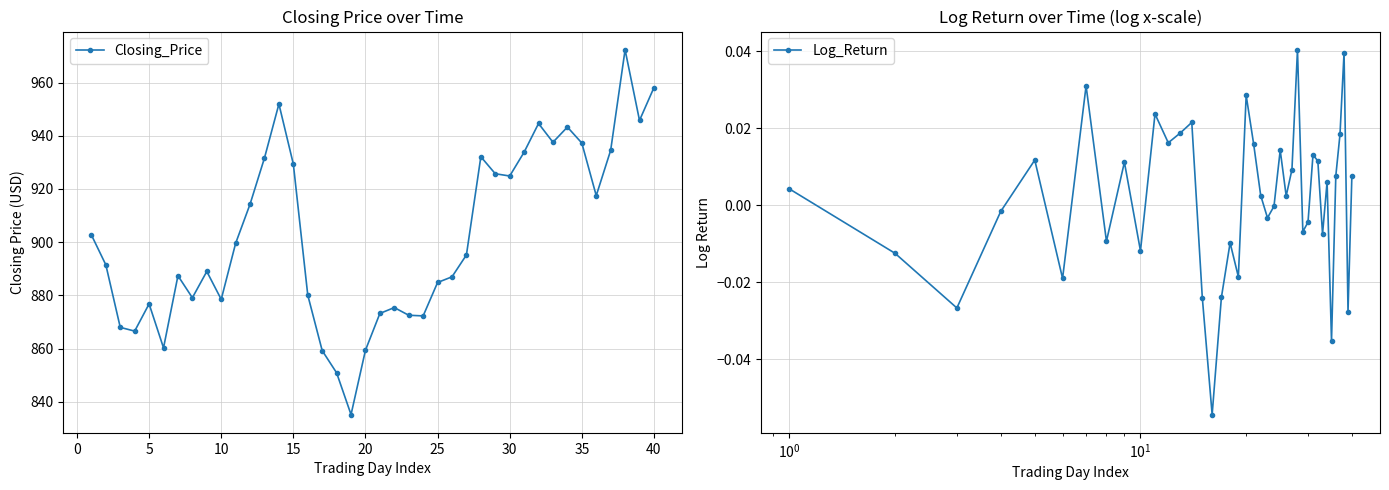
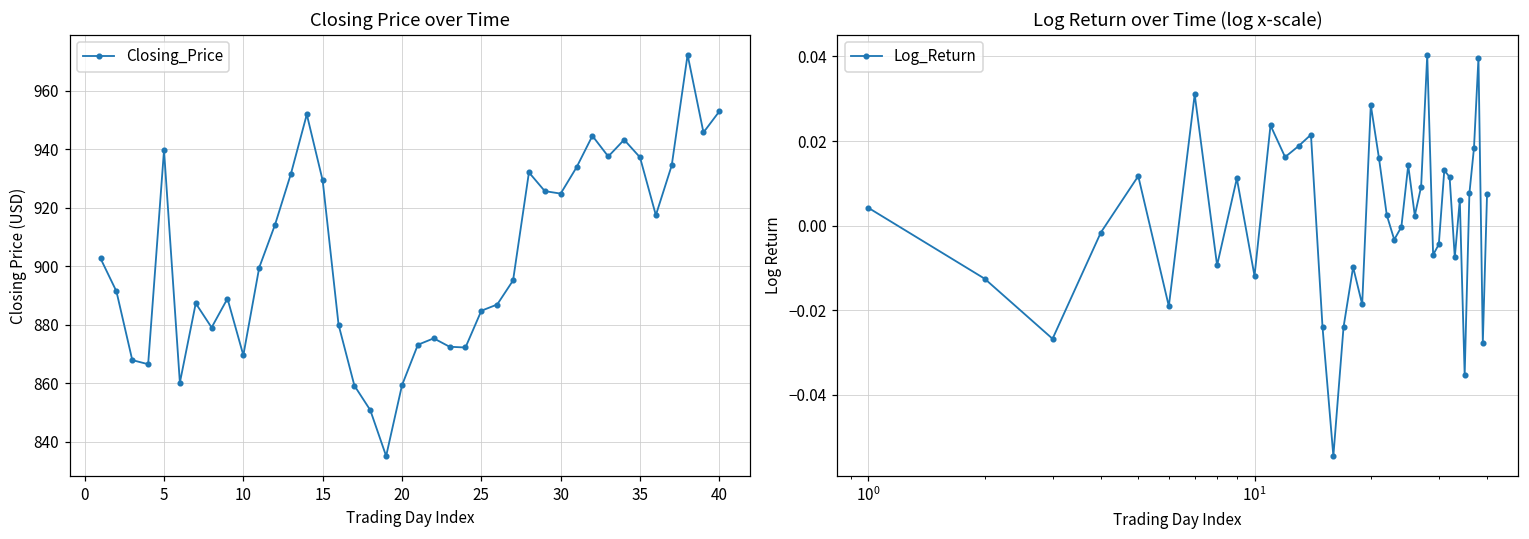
  {
    "Closing Price over Time": {
-     "5": 877,
-     "10": 879,
+     "5": 940,
+     "10": 870,
      "15": 929,
      "20": 859,
      "25": 885,
      "30": 925,
      "35": 937,
-     "40": 958
+     "40": 953
    },
    "Log Return over Time (log x-scale)": {
      "10^0": 0.004,
      "10^1": -0.012
    }
  }
